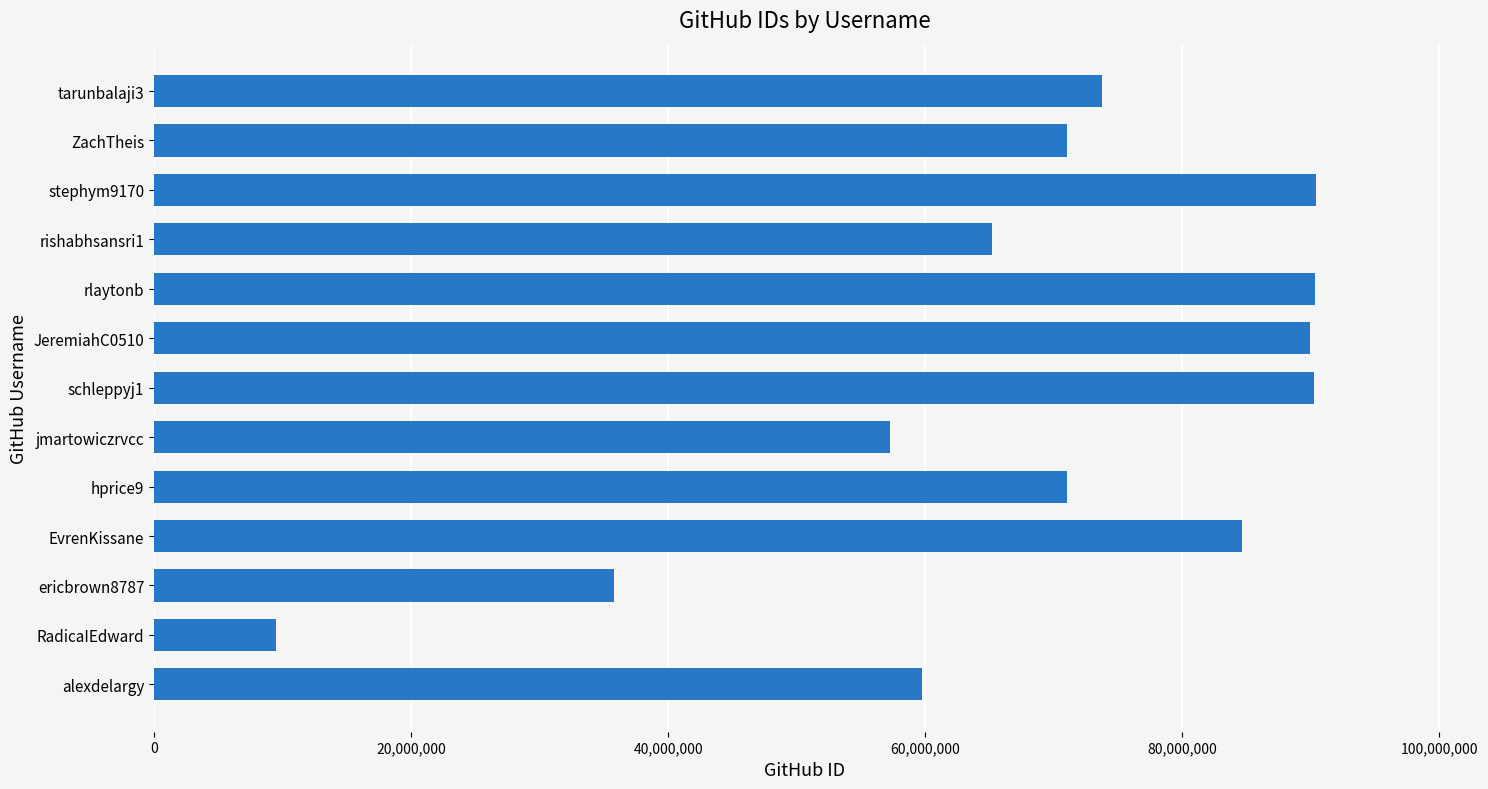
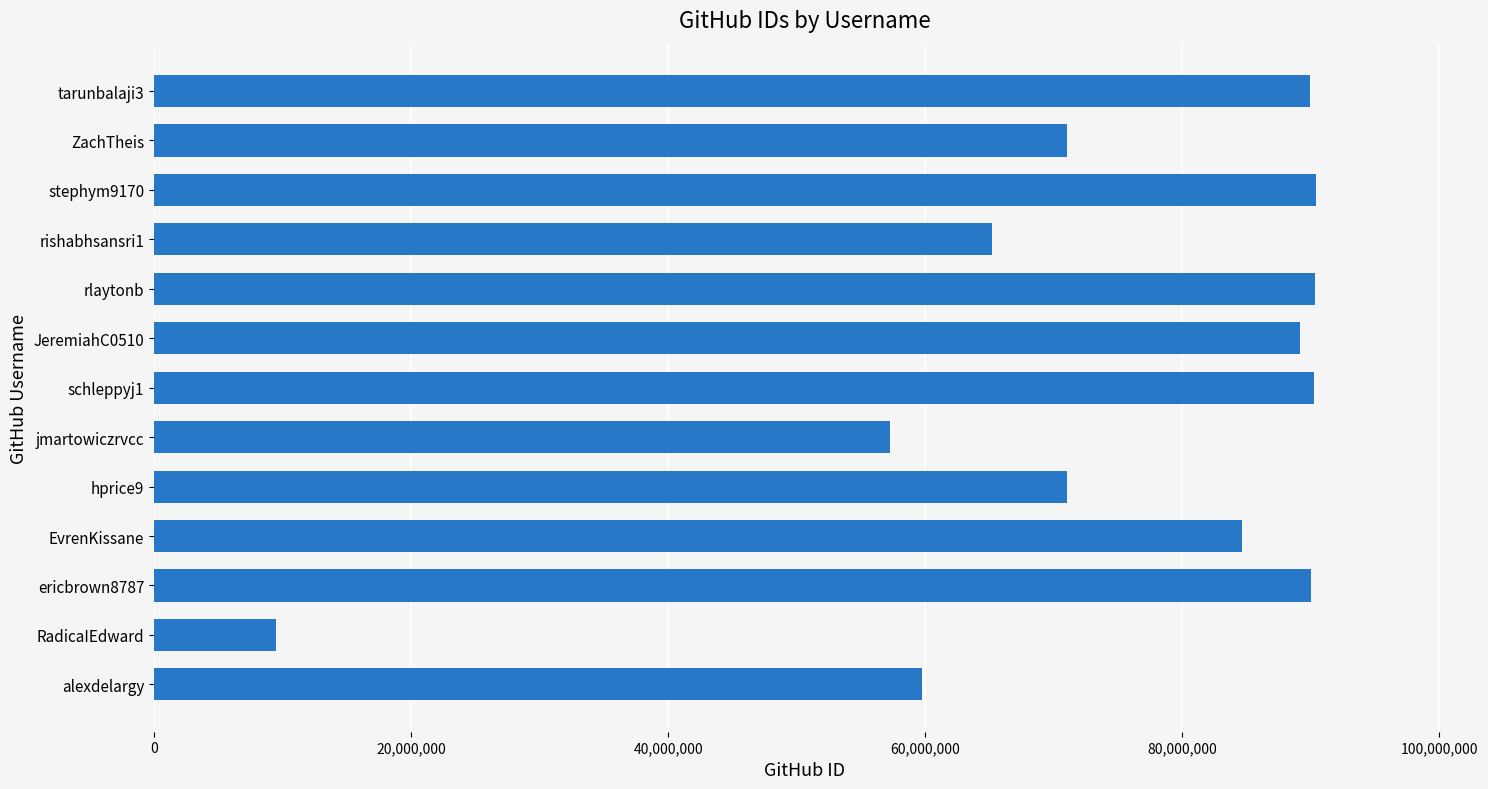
  {
-   "tarunbalaji3": "73,800,000",
+   "tarunbalaji3": "89,900,000",
    "ZachTheis": "71,000,000",
    "stephym9170": "90,400,000",
    "rishabhsansri1": "65,200,000",
    "rlaytonb": "90,300,000",
-   "JeremiahC0510": "89,900,000",
+   "JeremiahC0510": "89,200,000",
    "schleppyj1": "90,200,000",
    "jmartowiczrvcc": "57,300,000",
    "hprice9": "71,000,000",
    "EvrenKissane": "84,600,000",
-   "ericbrown8787": "35,800,000",
+   "ericbrown8787": "90,000,000",
    "RadicaIEdward": "9,500,000",
    "alexdelargy": "59,800,000"
  }
